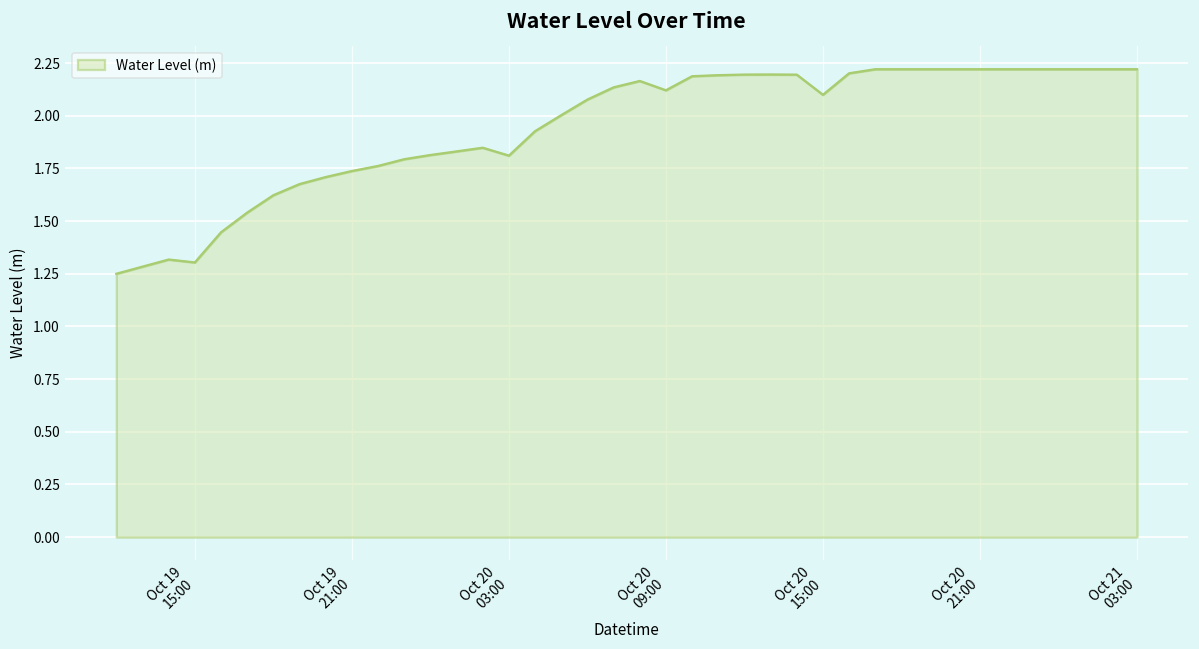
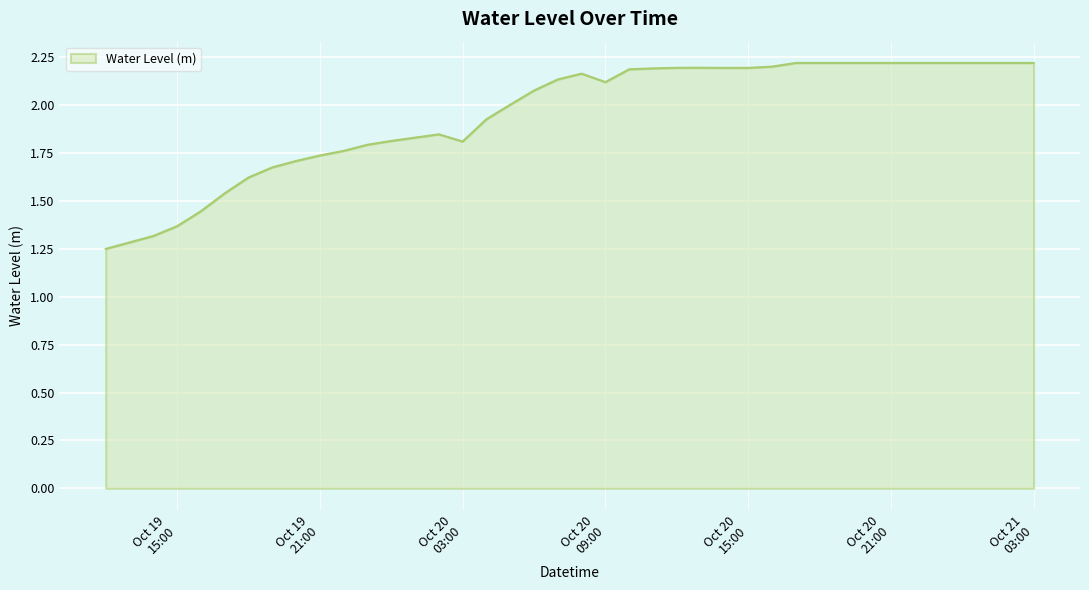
  {
-   "Oct 19 15:00": 1.30,
+   "Oct 19 15:00": 1.37,
    "Oct 19 21:00": 1.74,
    "Oct 20 03:00": 1.81,
    "Oct 20 09:00": 2.12,
-   "Oct 20 15:00": 2.10,
+   "Oct 20 15:00": 2.20,
    "Oct 20 21:00": 2.22,
    "Oct 21 03:00": 2.22
  }
